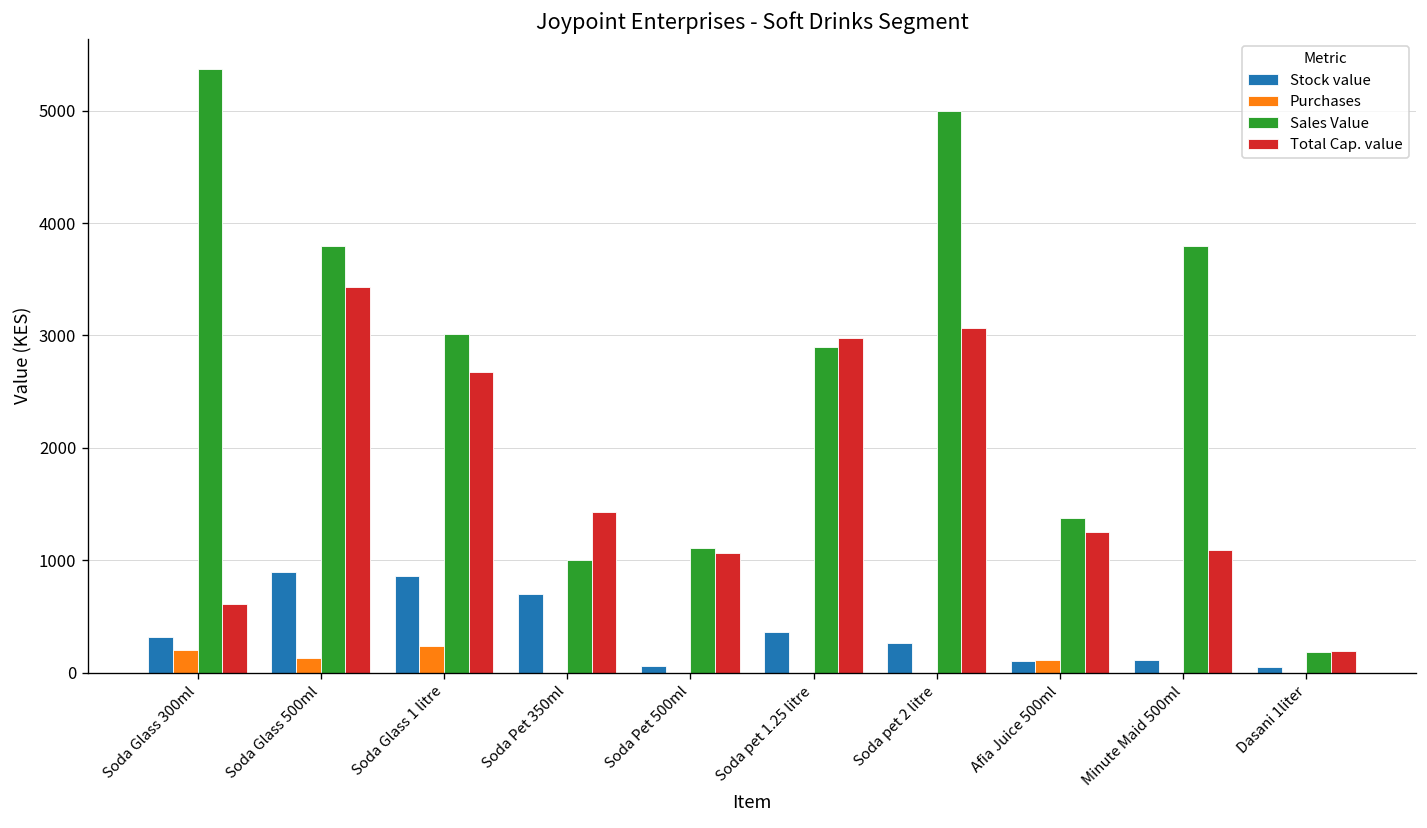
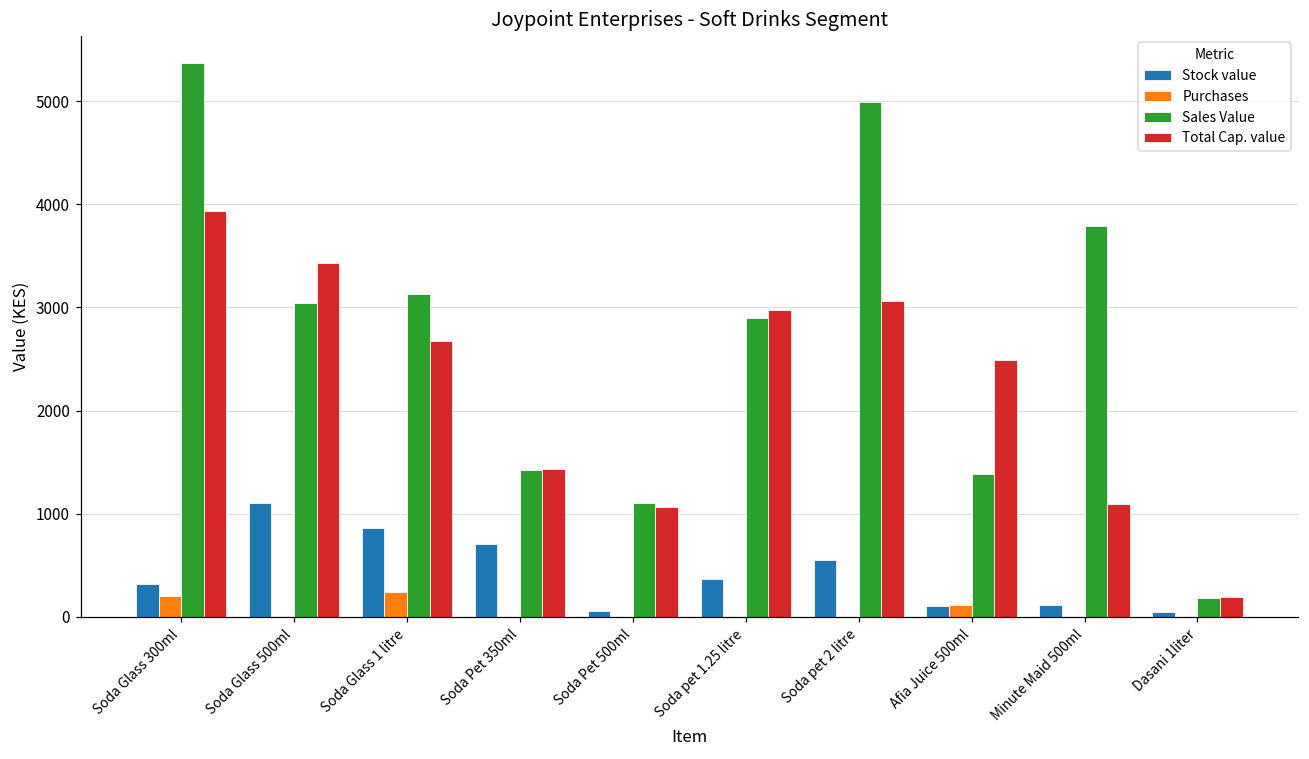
  {
    "Stock value": {
      "Soda Glass 300ml": 300,
-     "Soda Glass 500ml": 900,
+     "Soda Glass 500ml": 1100,
      "Soda Glass 1 litre": 900,
      "Soda Pet 350ml": 700,
      "Soda Pet 500ml": 100,
      "Soda pet 1.25 litre": 400,
-     "Soda pet 2 litre": 300,
+     "Soda pet 2 litre": 600,
      "Afia Juice 500ml": 100,
      "Minute Maid 500ml": 100,
      "Dasani 1liter": 0
    },
    "Purchases": {
      "Soda Glass 300ml": 200,
-     "Soda Glass 500ml": 100,
+     "Soda Glass 500ml": 0,
      "Soda Glass 1 litre": 200,
      "Soda Pet 500ml": 0,
      "Afia Juice 500ml": 100,
      "Minute Maid 500ml": 0,
      "Dasani 1liter": 0
    },
    "Sales Value": {
      "Soda Glass 300ml": 5400,
-     "Soda Glass 500ml": 3800,
-     "Soda Glass 1 litre": 3000,
-     "Soda Pet 350ml": 1000,
+     "Soda Glass 500ml": 3000,
+     "Soda Glass 1 litre": 3100,
+     "Soda Pet 350ml": 1400,
      "Soda Pet 500ml": 1100,
      "Soda pet 1.25 litre": 2900,
      "Soda pet 2 litre": 5000,
      "Afia Juice 500ml": 1400,
      "Minute Maid 500ml": 3800,
      "Dasani 1liter": 200
    },
    "Total Cap. value": {
-     "Soda Glass 300ml": 600,
+     "Soda Glass 300ml": 3900,
      "Soda Glass 500ml": 3400,
      "Soda Glass 1 litre": 2700,
      "Soda Pet 350ml": 1400,
      "Soda Pet 500ml": 1100,
      "Soda pet 1.25 litre": 3000,
      "Soda pet 2 litre": 3100,
-     "Afia Juice 500ml": 1300,
+     "Afia Juice 500ml": 2500,
      "Minute Maid 500ml": 1100,
      "Dasani 1liter": 200
    }
  }
